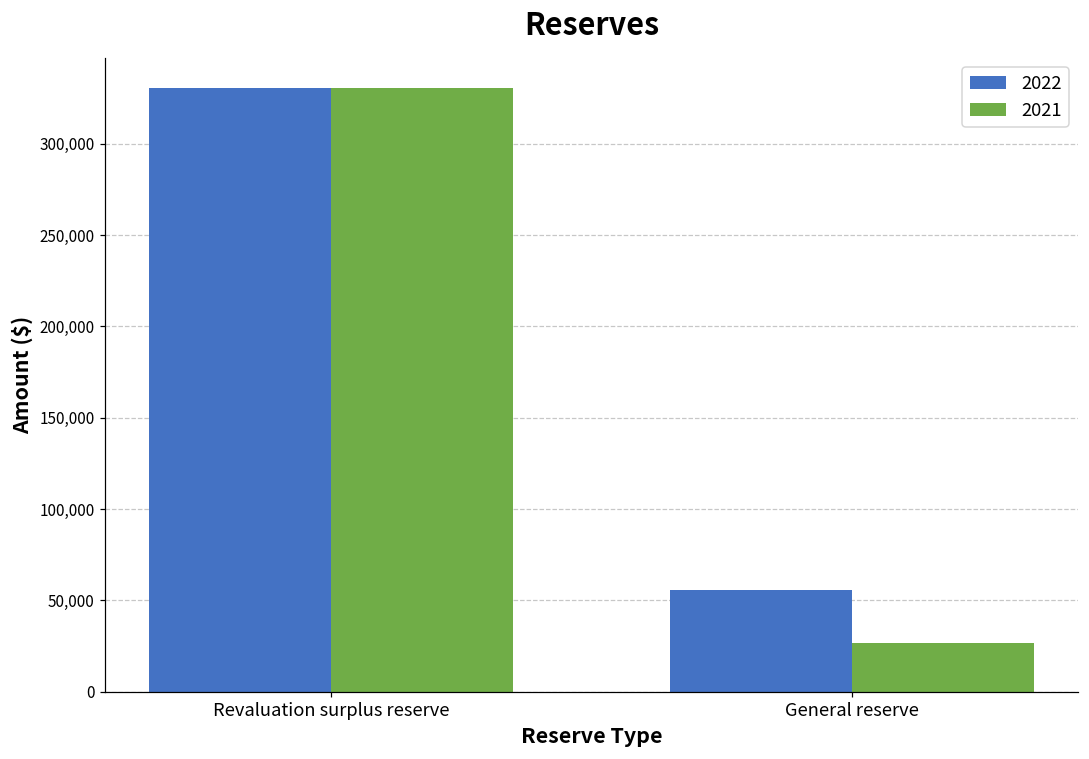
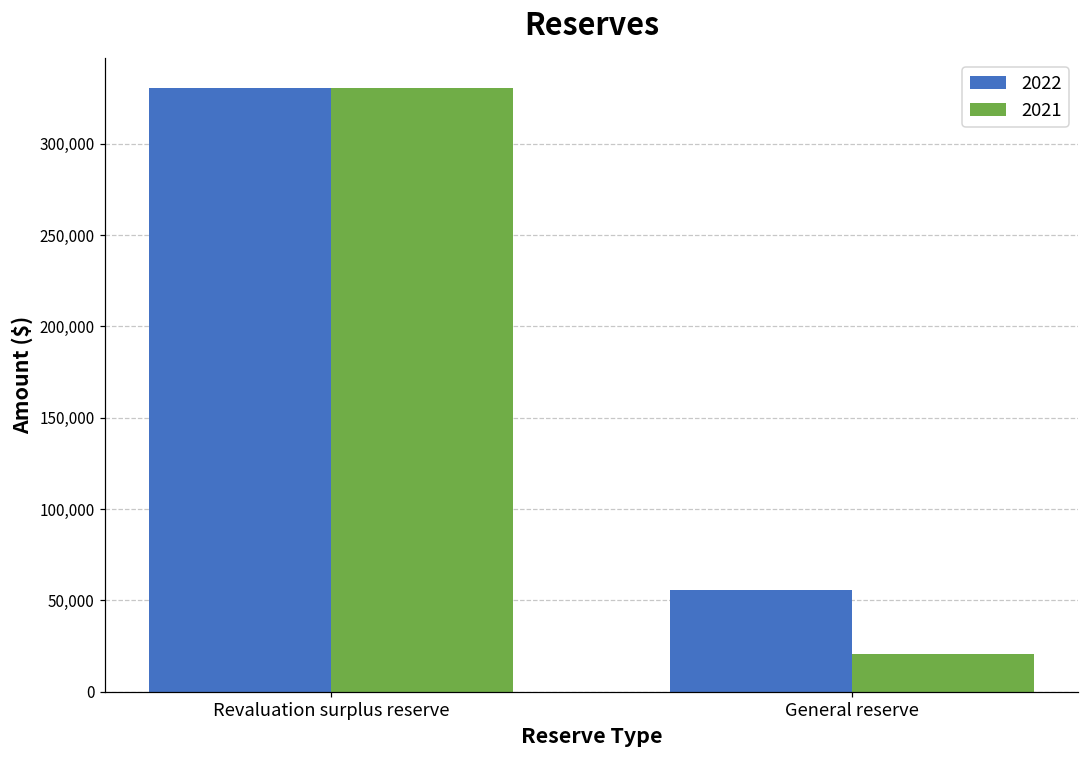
  {
    "2022": {
      "Revaluation surplus reserve": "330,000",
      "General reserve": "56,000"
    },
    "2021": {
      "Revaluation surplus reserve": "330,000",
-     "General reserve": "26,000"
+     "General reserve": "20,000"
    }
  }
